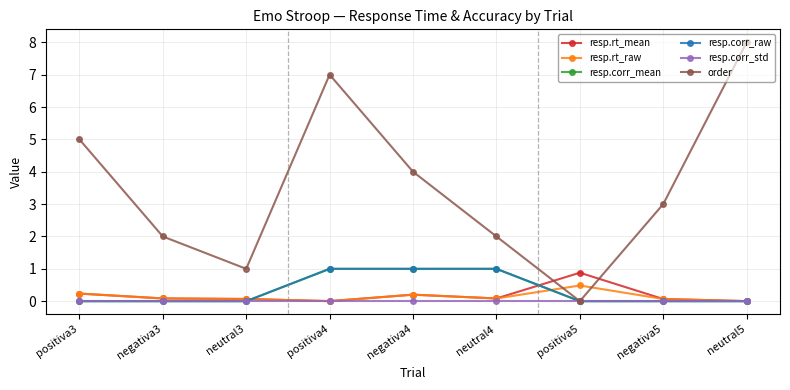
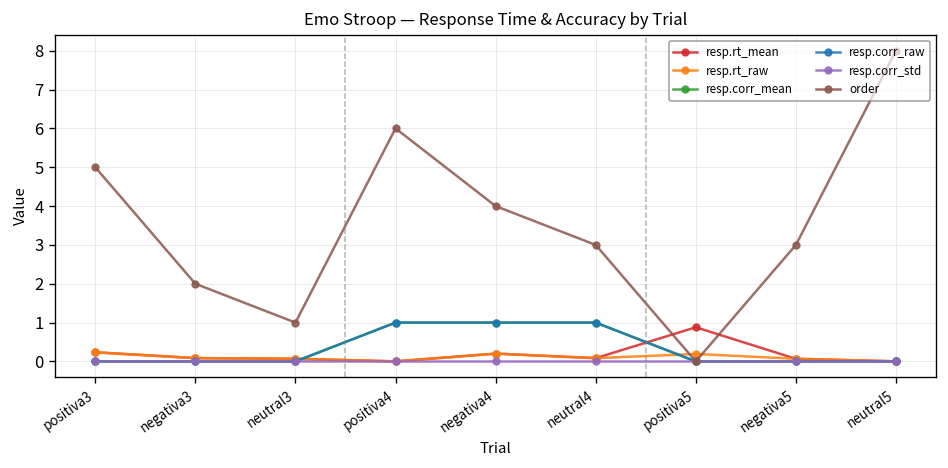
  {
    "resp.rt_mean": {
      "positiva5": 0.9
    },
    "resp.rt_raw": {
-     "positiva5": 0.5
+     "positiva5": 0.2
    },
    "resp.corr_raw": {
      "positiva4": 1.0,
      "negativa4": 1.0,
      "neutral4": 1.0
    },
    "resp.corr_std": {
      "negativa4": 0.0,
      "neutral4": 0.0
    },
    "order": {
      "positiva3": 5,
      "negativa3": 2,
      "neutral3": 1,
-     "positiva4": 7,
+     "positiva4": 6,
      "negativa4": 4,
-     "neutral4": 2,
+     "neutral4": 3,
      "negativa5": 3
    }
  }
